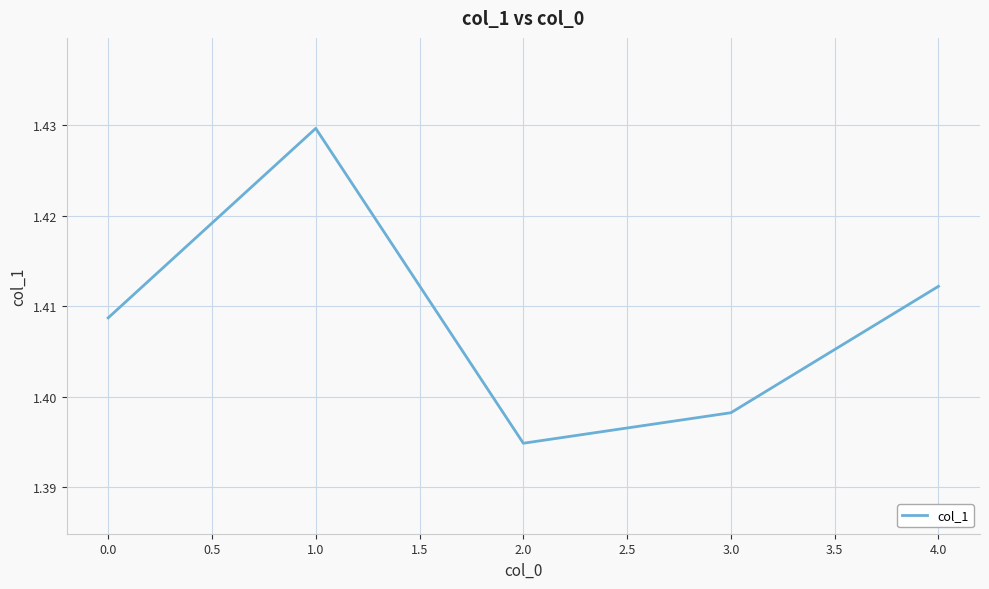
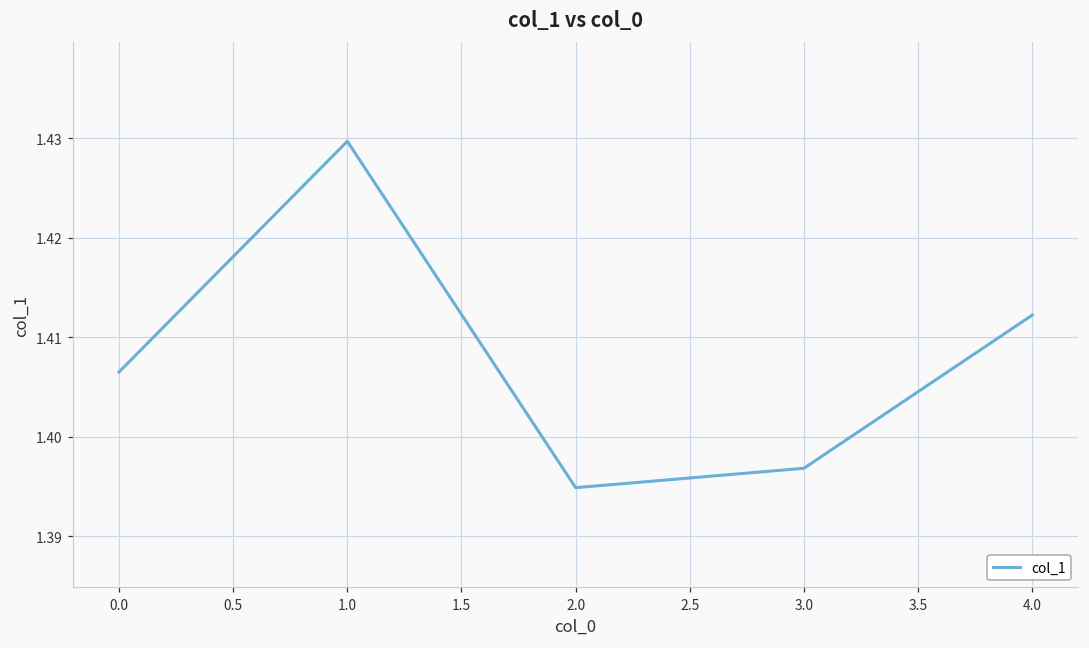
  {
-   "0.0": 1.409,
+   "0.0": 1.406,
    "1.0": 1.430,
    "2.0": 1.395,
-   "3.0": 1.398,
+   "3.0": 1.397,
    "4.0": 1.412
  }
